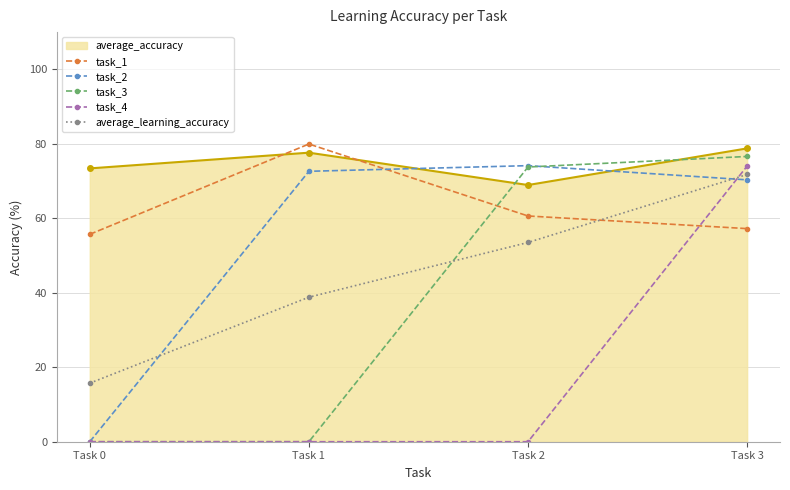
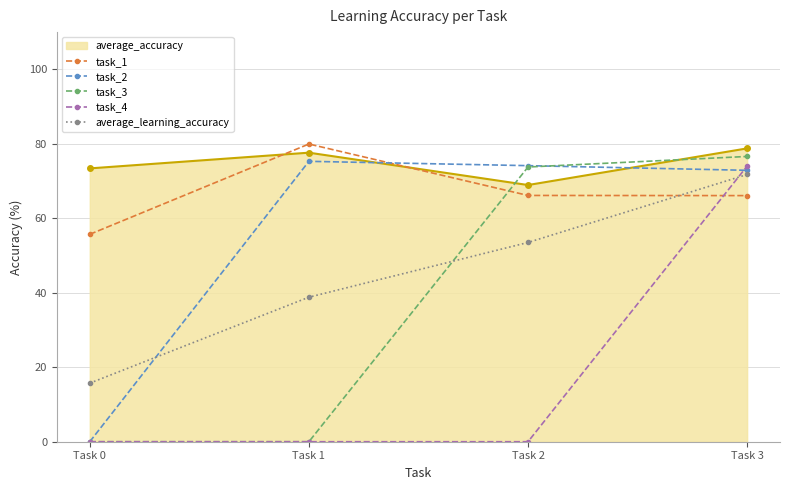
  {
    "average_accuracy": {
      "Task 0": 73,
      "Task 1": 78,
      "Task 2": 69,
      "Task 3": 79
    },
    "task_1": {
      "Task 0": 56,
      "Task 1": 80,
-     "Task 2": 61,
-     "Task 3": 57
+     "Task 2": 66,
+     "Task 3": 66
    },
    "task_2": {
-     "Task 1": 73,
-     "Task 3": 70
+     "Task 1": 75,
+     "Task 3": 73
    }
  }
